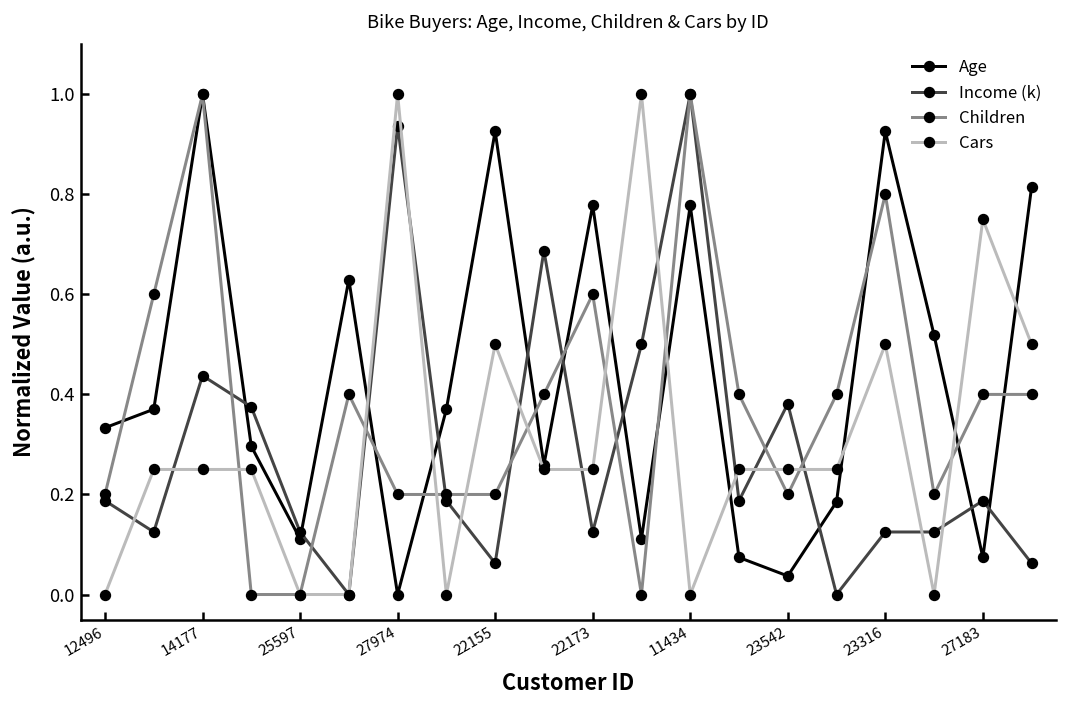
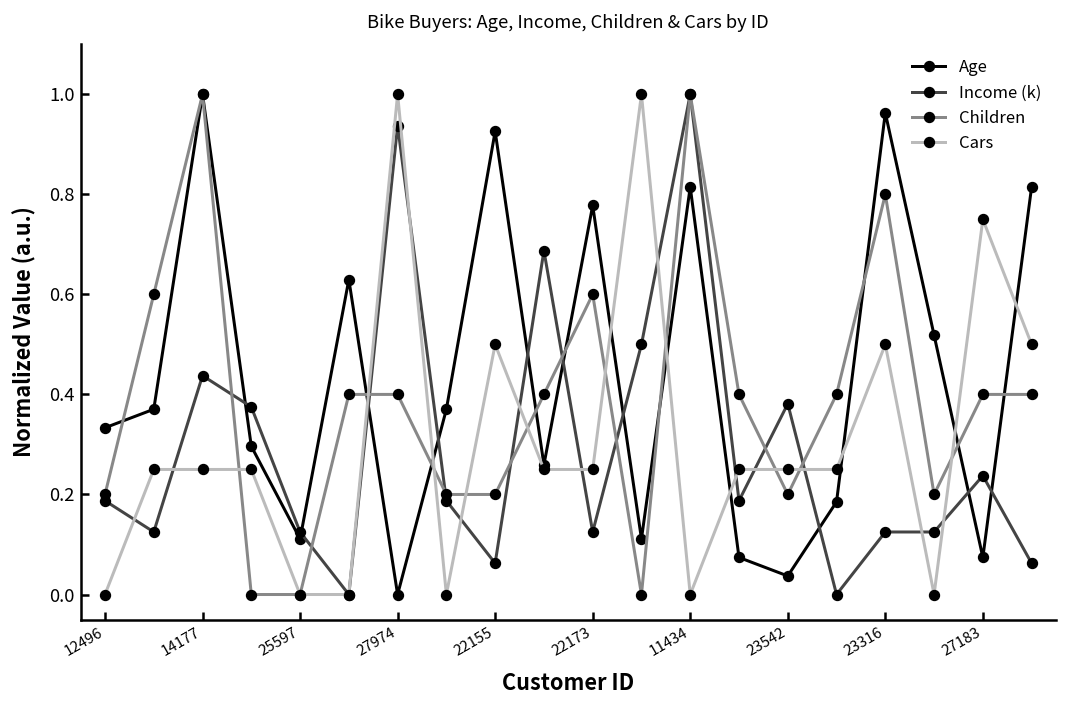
  {
    "Age": {
      "12496": 0.33,
      "25597": 0.11,
      "27974": 0.00,
      "22155": 0.93,
      "22173": 0.78,
-     "11434": 0.78,
+     "11434": 0.81,
      "23542": 0.04,
-     "23316": 0.93,
+     "23316": 0.96,
      "27183": 0.07
    },
    "Income (k)": {
      "12496": 0.19,
      "14177": 0.44,
      "25597": 0.13,
      "27974": 0.94,
      "22155": 0.06,
      "22173": 0.13,
      "23542": 0.38,
      "23316": 0.13,
-     "27183": 0.19
+     "27183": 0.24
    },
    "Children": {
      "12496": 0.20,
-     "27974": 0.20,
+     "27974": 0.40,
      "22155": 0.20,
      "22173": 0.60,
      "23542": 0.20,
      "23316": 0.80,
      "27183": 0.40
    },
    "Cars": {
      "12496": 0.00,
      "14177": 0.25,
      "27974": 1.00,
      "22155": 0.50,
      "22173": 0.25,
      "11434": 0.00,
      "23542": 0.25,
      "23316": 0.50,
      "27183": 0.75
    }
  }
